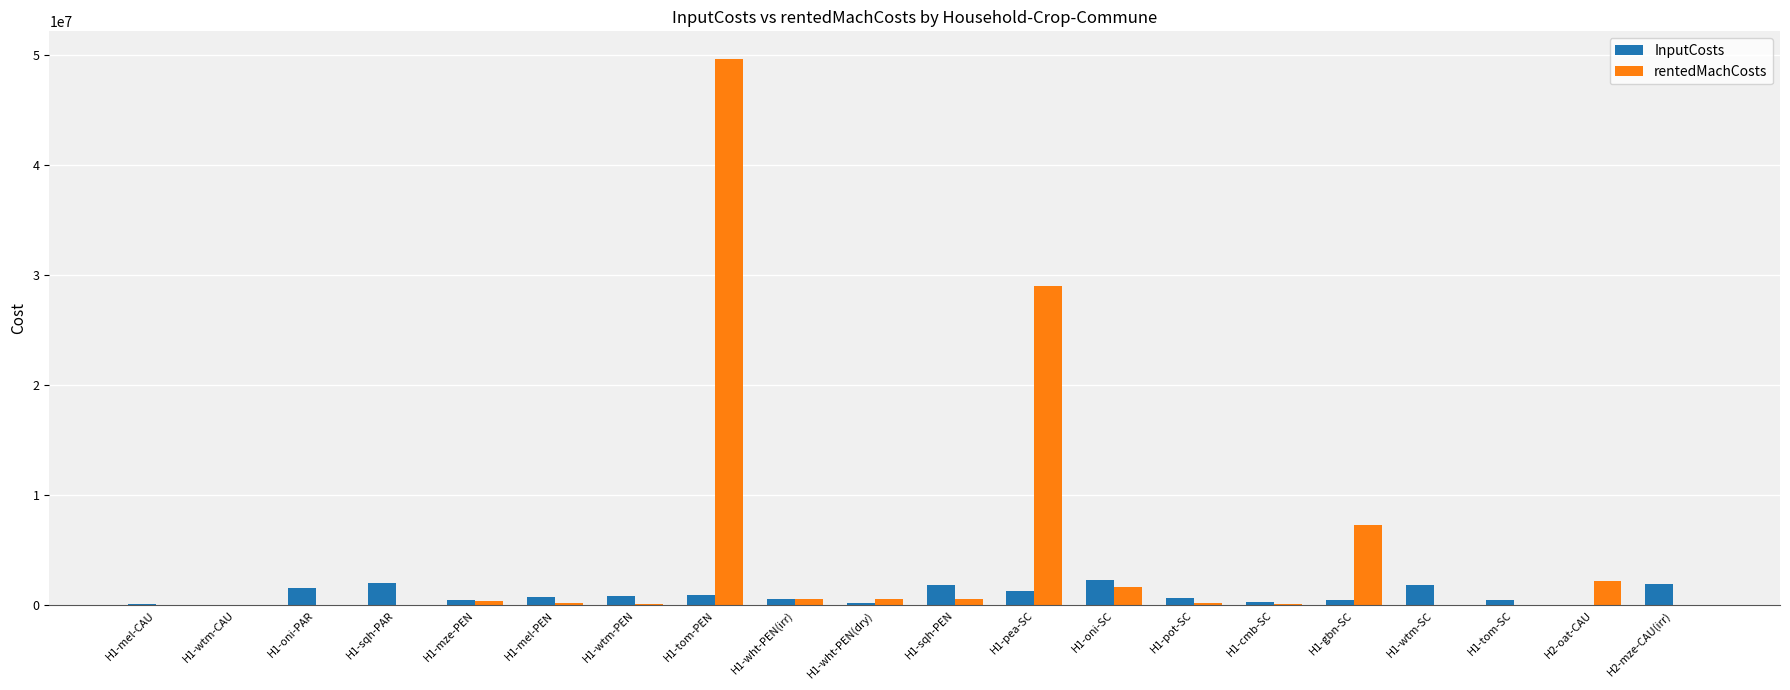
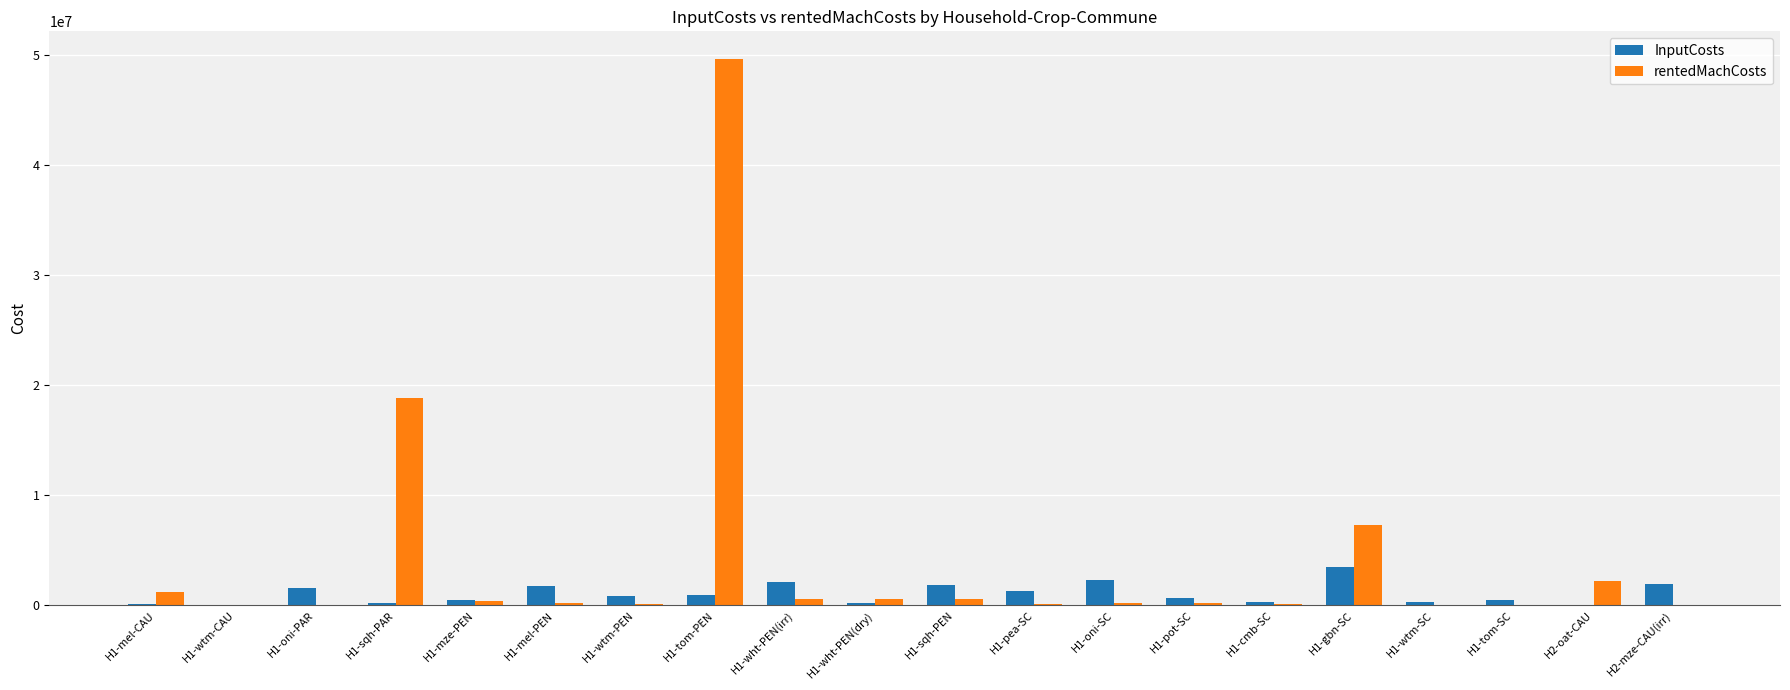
  {
    "InputCosts": {
      "H1-oni-PAR": 1600000,
-     "H1-sqh-PAR": 2000000,
+     "H1-sqh-PAR": 200000,
      "H1-mze-PEN": 500000,
-     "H1-mel-PEN": 700000,
+     "H1-mel-PEN": 1700000,
      "H1-wtm-PEN": 900000,
      "H1-tom-PEN": 900000,
-     "H1-wht-PEN(irr)": 600000,
+     "H1-wht-PEN(irr)": 2100000,
      "H1-sqh-PEN": 1800000,
      "H1-pea-SC": 1300000,
      "H1-oni-SC": 2300000,
      "H1-pot-SC": 700000,
      "H1-cmb-SC": 400000,
-     "H1-gbn-SC": 500000,
-     "H1-wtm-SC": 1800000,
+     "H1-gbn-SC": 3500000,
+     "H1-wtm-SC": 300000,
      "H1-tom-SC": 500000,
      "H2-mze-CAU(irr)": 1900000
    },
    "rentedMachCosts": {
-     "H1-mel-CAU": 0,
-     "H1-sqh-PAR": 0,
+     "H1-mel-CAU": 1200000,
+     "H1-sqh-PAR": 18800000,
      "H1-mze-PEN": 400000,
      "H1-tom-PEN": 49600000,
      "H1-wht-PEN(irr)": 500000,
      "H1-wht-PEN(dry)": 500000,
      "H1-sqh-PEN": 600000,
-     "H1-pea-SC": 29000000,
-     "H1-oni-SC": 1700000,
+     "H1-pea-SC": 200000,
+     "H1-oni-SC": 200000,
      "H1-gbn-SC": 7300000,
      "H1-wtm-SC": 0,
      "H1-tom-SC": 0,
      "H2-oat-CAU": 2300000,
      "H2-mze-CAU(irr)": 0
    }
  }
